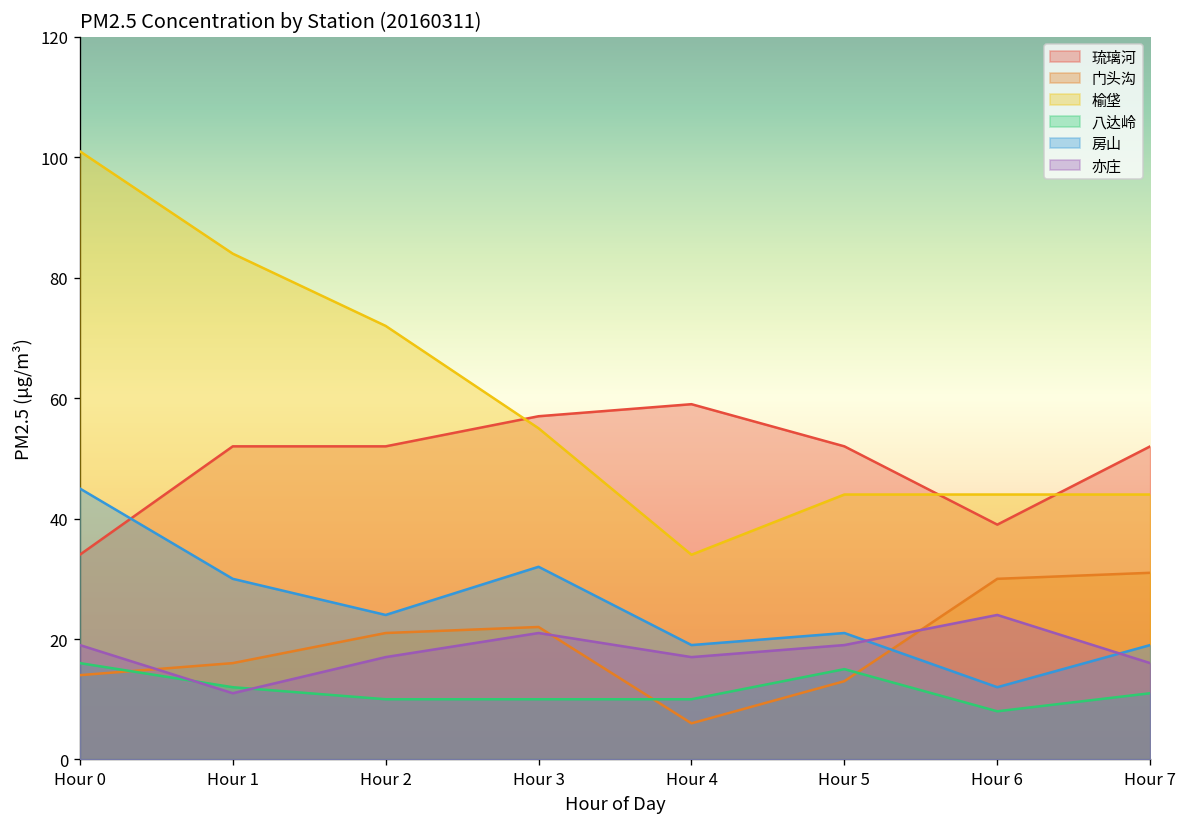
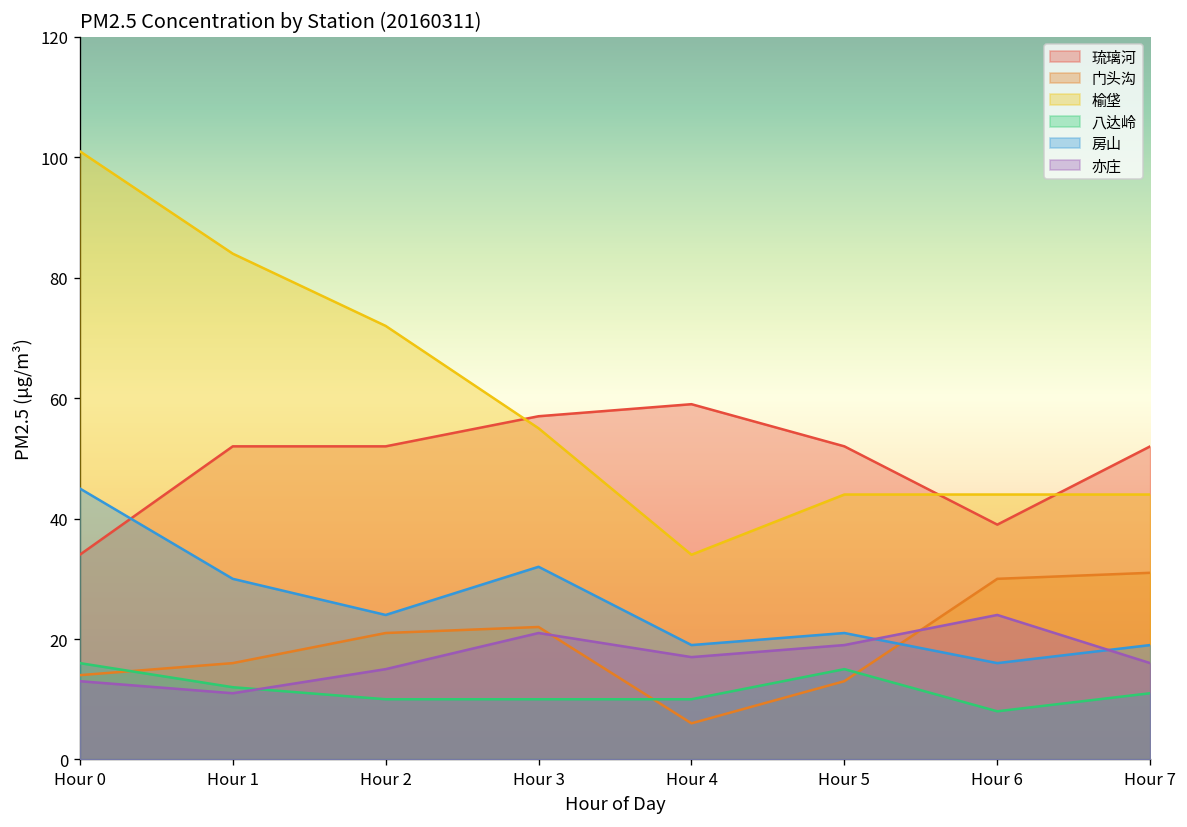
  {
    "八达岭": {
      "Hour 0": 16,
      "Hour 1": 12,
      "Hour 2": 10,
      "Hour 3": 10,
      "Hour 4": 10,
      "Hour 5": 15,
      "Hour 6": 8,
      "Hour 7": 11
    },
    "房山": {
      "Hour 0": 45,
      "Hour 1": 30,
      "Hour 2": 24,
      "Hour 3": 32,
      "Hour 4": 19,
      "Hour 5": 21,
-     "Hour 6": 12,
+     "Hour 6": 16,
      "Hour 7": 19
    },
    "亦庄": {
-     "Hour 0": 19,
+     "Hour 0": 13,
      "Hour 1": 11,
-     "Hour 2": 17,
+     "Hour 2": 15,
      "Hour 3": 21,
      "Hour 4": 17,
      "Hour 5": 19,
      "Hour 6": 24,
      "Hour 7": 16
    }
  }
